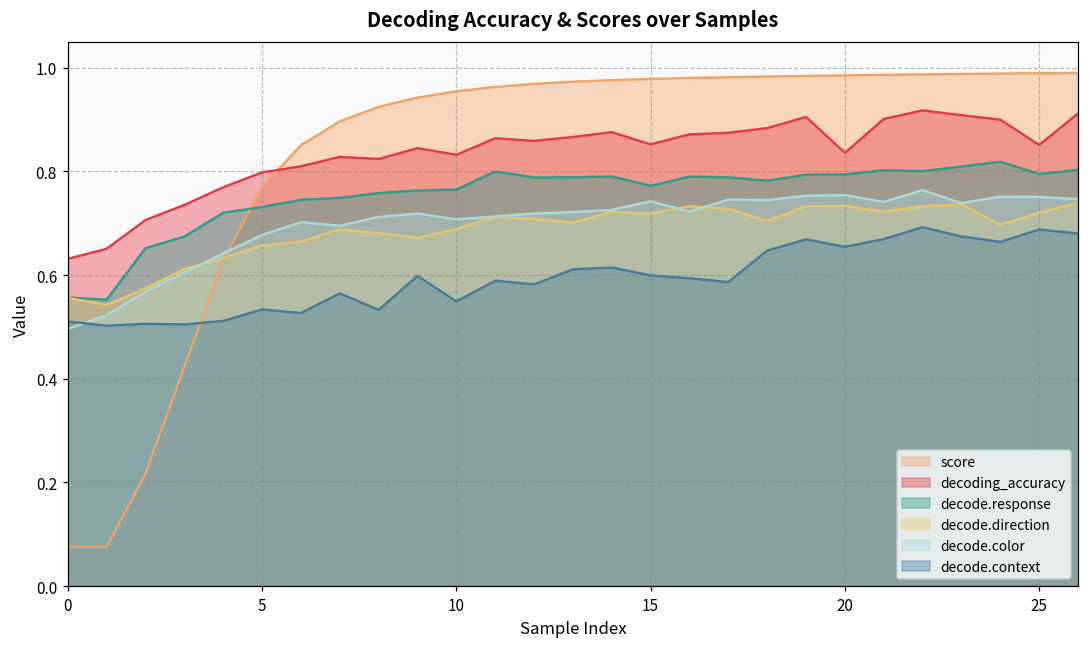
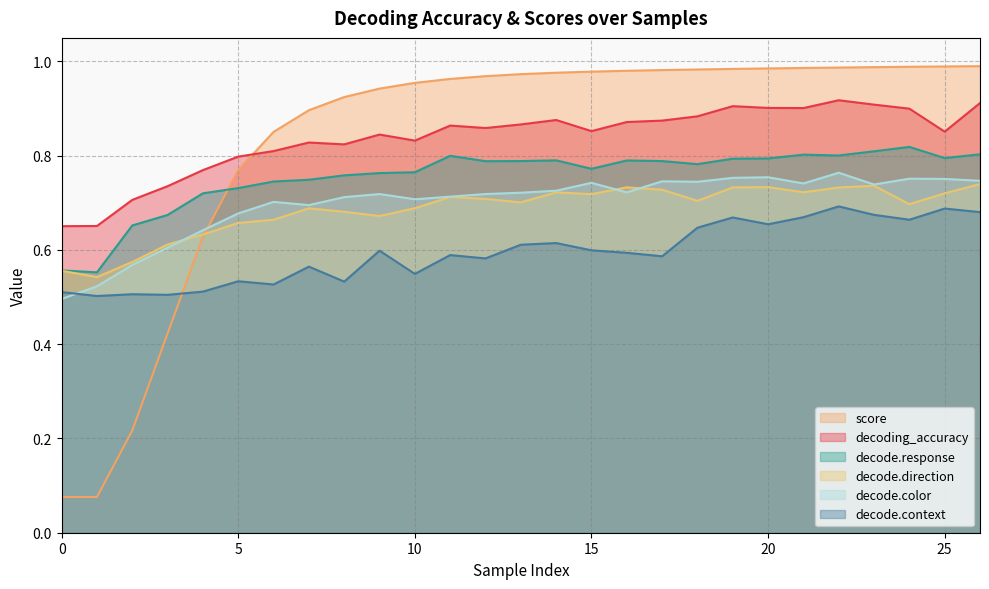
  {
    "decoding_accuracy": {
-     "0": 0.63,
+     "0": 0.65,
      "5": 0.80,
      "10": 0.83,
      "15": 0.85,
-     "20": 0.84,
+     "20": 0.90,
      "25": 0.85
    },
    "decode.color": {
      "0": 0.50,
      "5": 0.68,
      "10": 0.71,
      "15": 0.74,
      "20": 0.75,
      "25": 0.75
    }
  }
